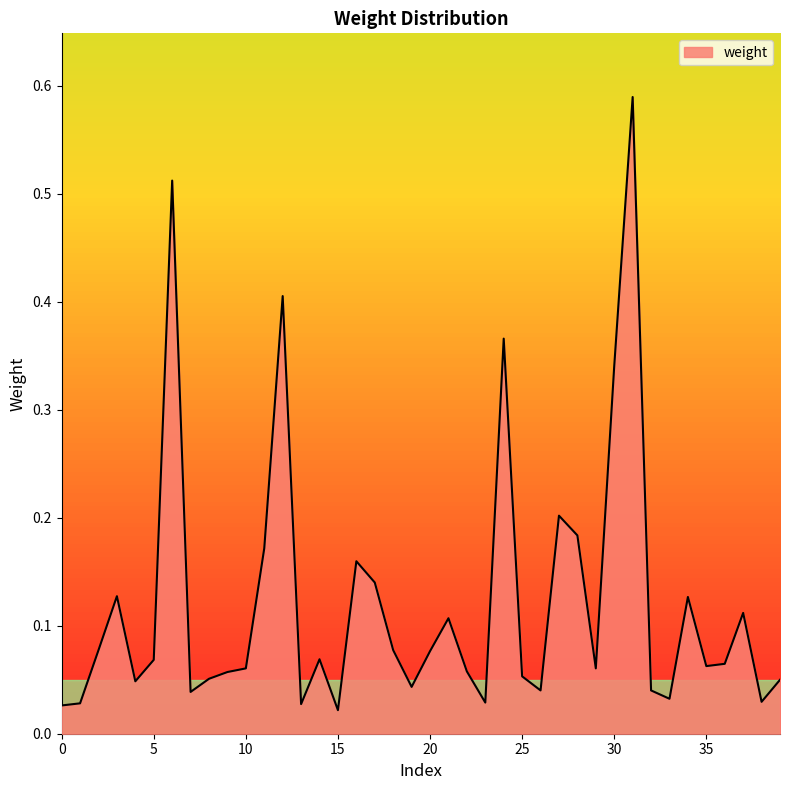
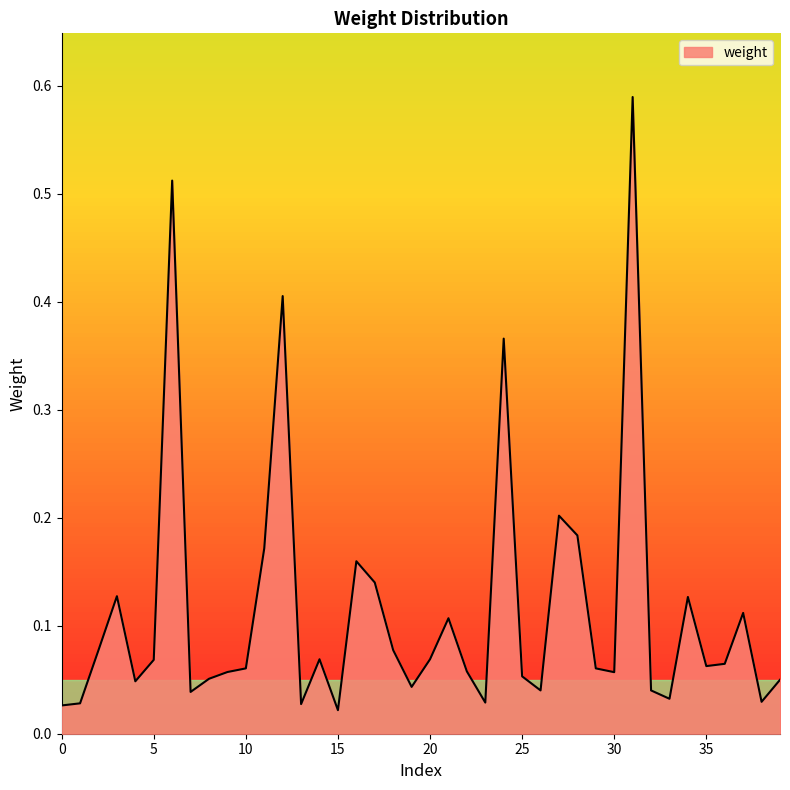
  {
    "5": 0.068,
    "10": 0.061,
-   "20": 0.076,
+   "20": 0.069,
    "25": 0.053,
-   "30": 0.340,
+   "30": 0.057,
    "35": 0.063
  }
